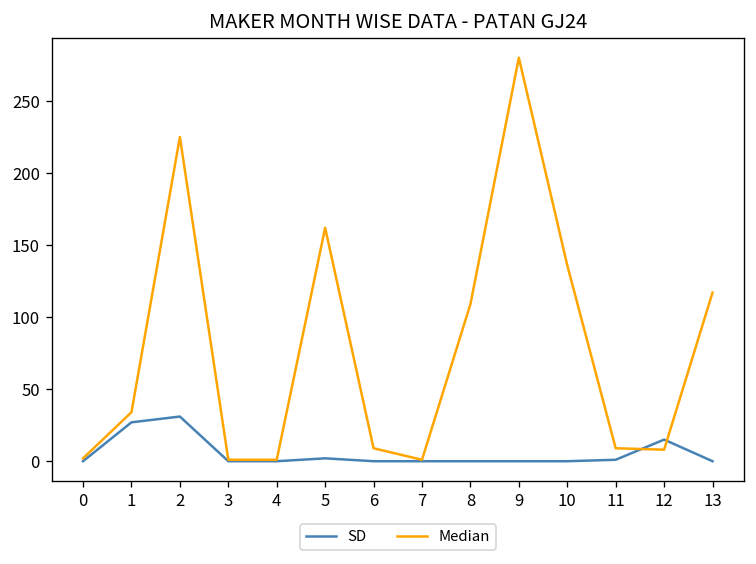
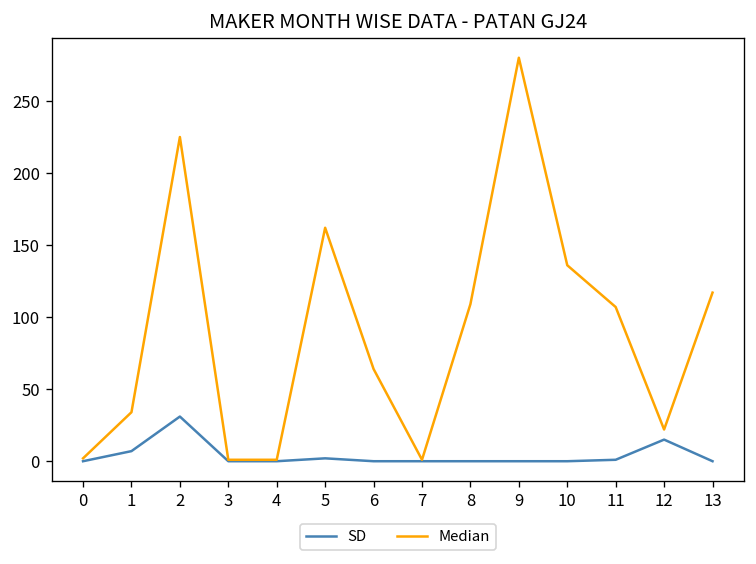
  {
    "SD": {
-     "1": 27,
+     "1": 7,
      "2": 31,
      "5": 2,
      "6": 0,
      "8": 0,
      "9": 0,
      "10": 0,
      "11": 1,
      "12": 15,
      "13": 0
    },
    "Median": {
      "1": 34,
      "2": 225,
      "5": 162,
-     "6": 9,
+     "6": 64,
      "8": 109,
      "9": 280,
      "10": 136,
-     "11": 9,
-     "12": 8,
+     "11": 107,
+     "12": 22,
      "13": 117
    }
  }
